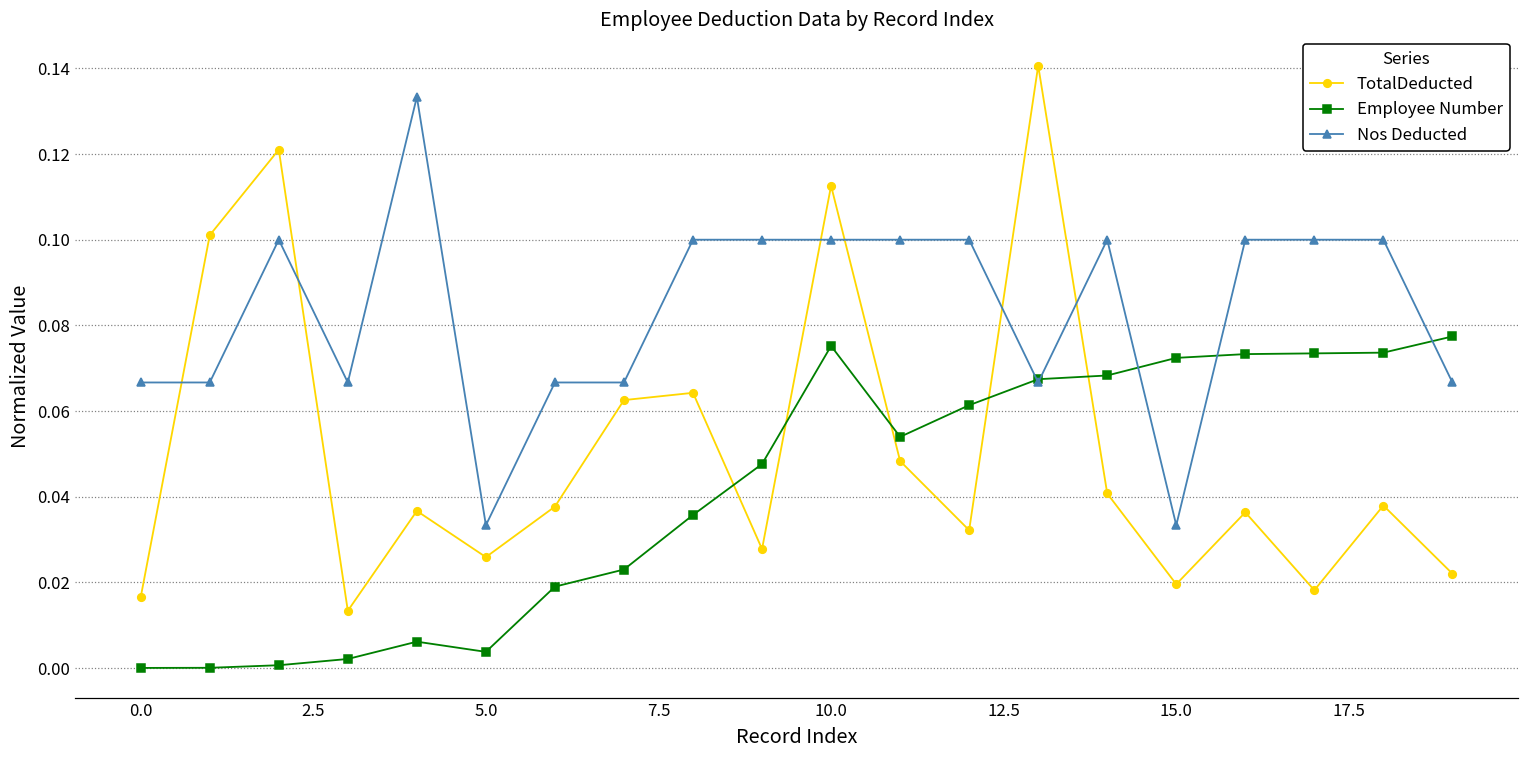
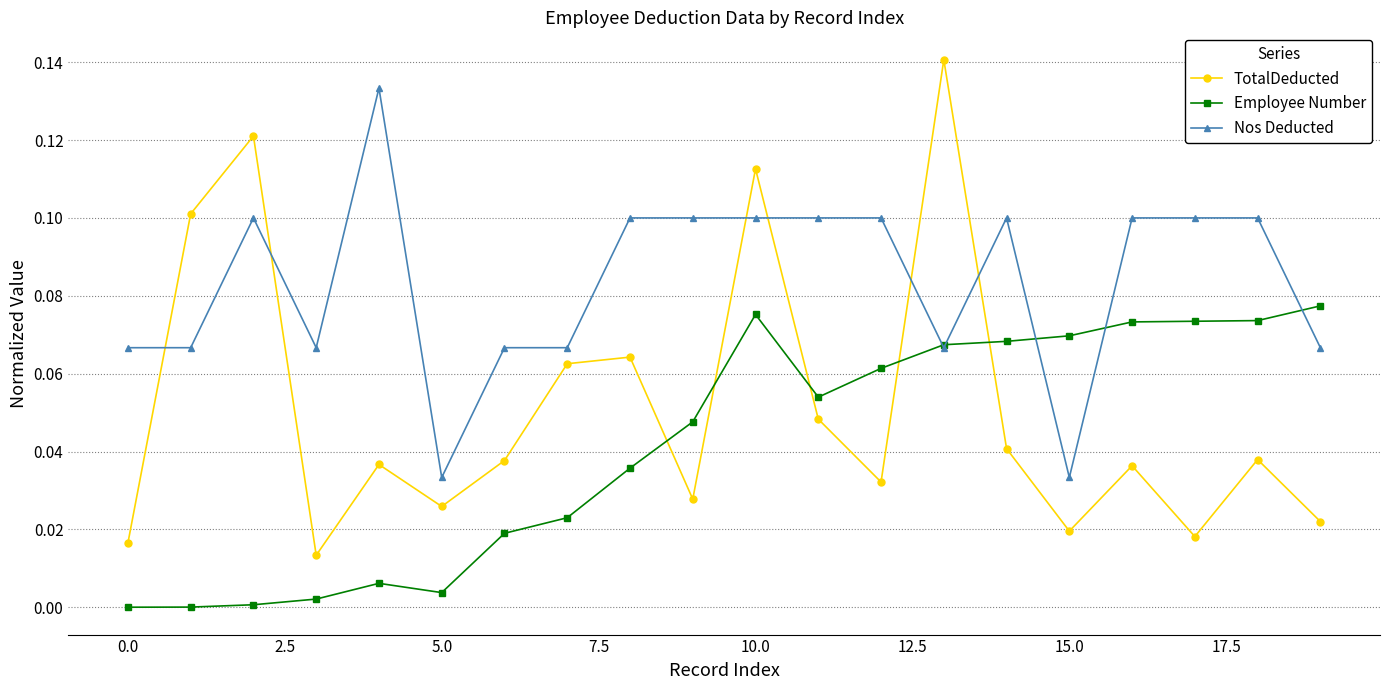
  {
    "TotalDeducted": {
      "0.0": 0.017,
      "5.0": 0.026,
      "10.0": 0.113,
      "15.0": 0.020
    },
    "Employee Number": {
      "0.0": 0.000,
      "5.0": 0.004,
      "10.0": 0.075,
-     "15.0": 0.072
+     "15.0": 0.070
    },
    "Nos Deducted": {
      "0.0": 0.067,
      "5.0": 0.033,
      "10.0": 0.100,
      "15.0": 0.033
    }
  }
